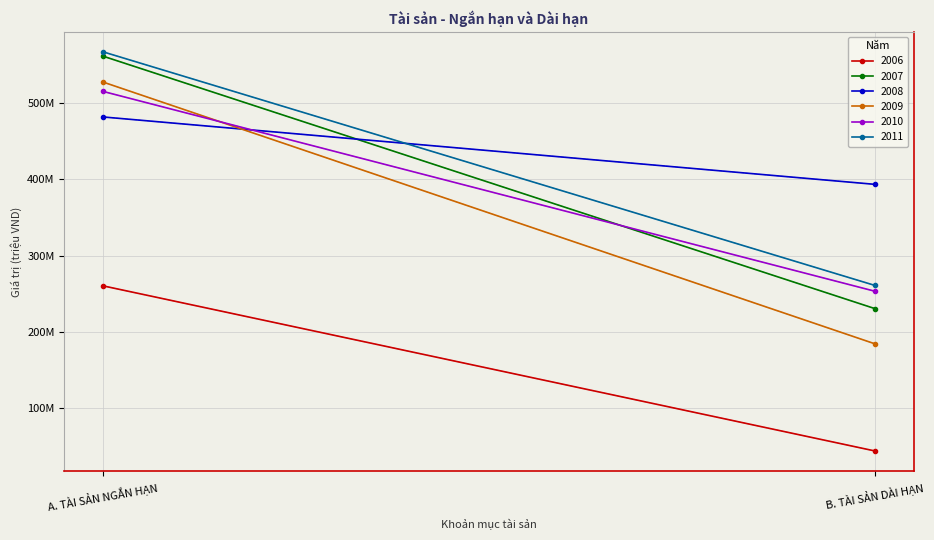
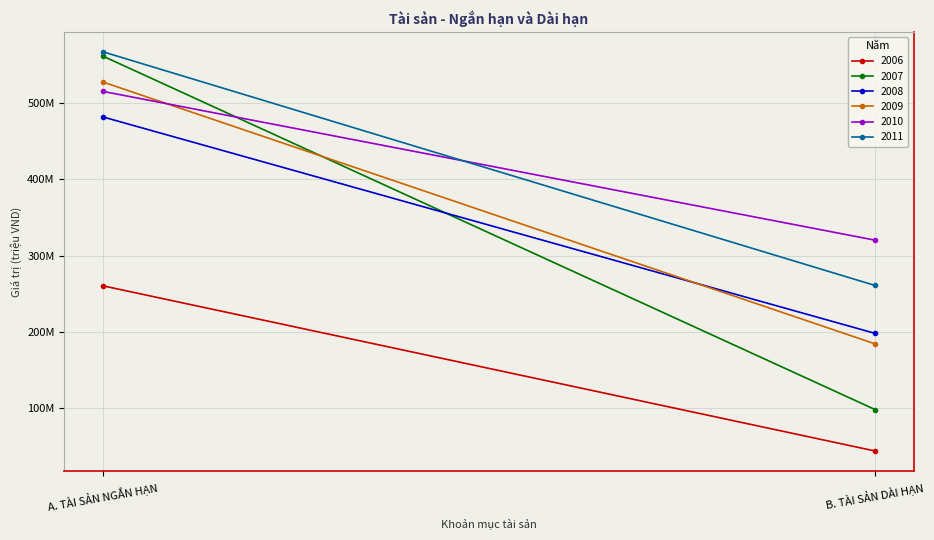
  {
    "2006": {
      "A. TÀI SẢN NGẮN HẠN": 260000000,
      "B. TÀI SẢN DÀI HẠN": 40000000
    },
    "2007": {
      "A. TÀI SẢN NGẮN HẠN": 560000000,
-     "B. TÀI SẢN DÀI HẠN": 230000000
+     "B. TÀI SẢN DÀI HẠN": 100000000
    },
    "2008": {
      "A. TÀI SẢN NGẮN HẠN": 480000000,
-     "B. TÀI SẢN DÀI HẠN": 390000000
+     "B. TÀI SẢN DÀI HẠN": 200000000
    },
    "2009": {
      "A. TÀI SẢN NGẮN HẠN": 530000000,
      "B. TÀI SẢN DÀI HẠN": 180000000
    },
    "2010": {
      "A. TÀI SẢN NGẮN HẠN": 510000000,
-     "B. TÀI SẢN DÀI HẠN": 250000000
+     "B. TÀI SẢN DÀI HẠN": 320000000
    },
    "2011": {
      "A. TÀI SẢN NGẮN HẠN": 570000000,
      "B. TÀI SẢN DÀI HẠN": 260000000
    }
  }
